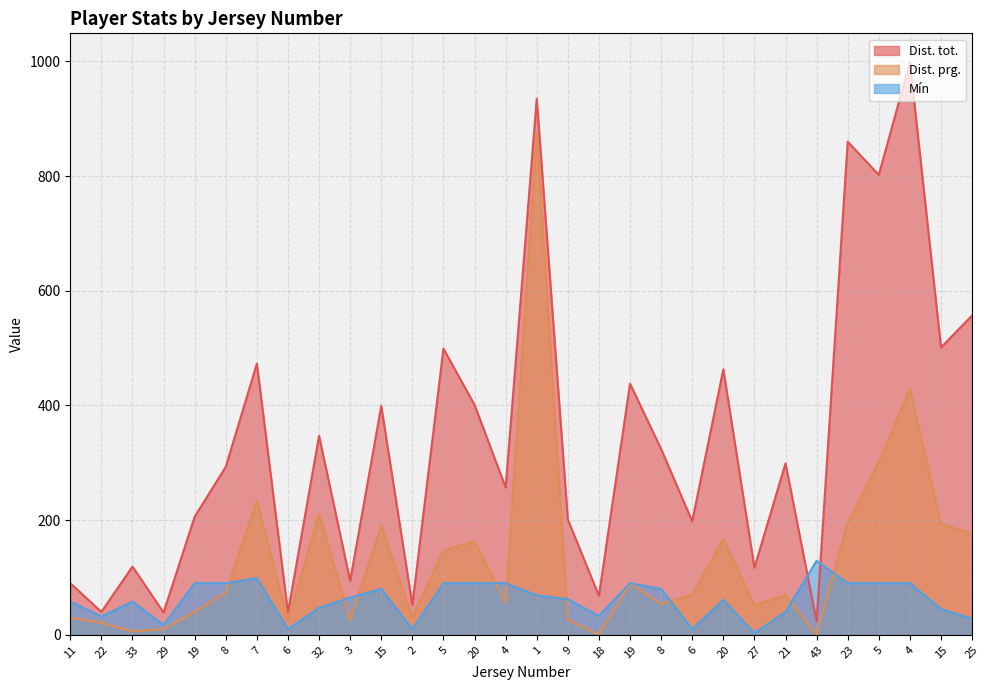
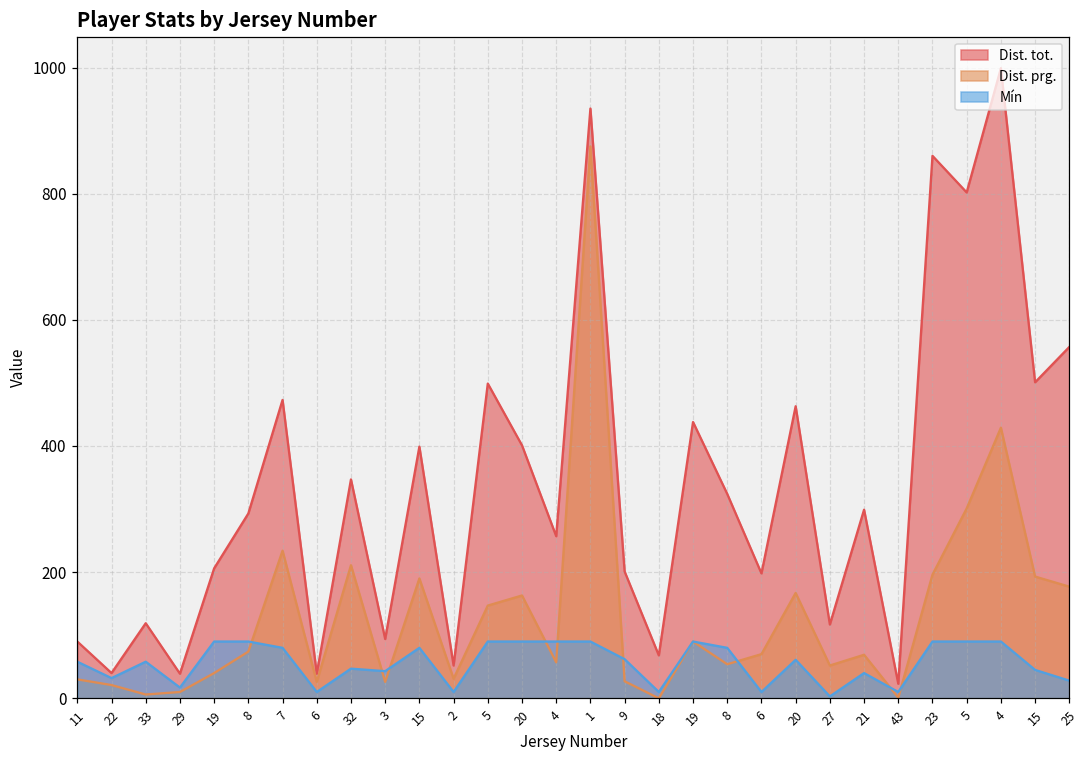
  {
    "Mín": {
      "11": 60,
      "22": 30,
      "33": 60,
      "29": 20,
-     "7": 100,
+     "7": 80,
      "32": 50,
-     "3": 70,
+     "3": 40,
      "2": 10,
-     "1": 70,
+     "1": 90,
      "9": 60,
-     "18": 30,
+     "18": 10,
      "27": 0,
      "21": 40,
-     "43": 130,
+     "43": 10,
      "23": 90,
      "25": 30
    }
  }
